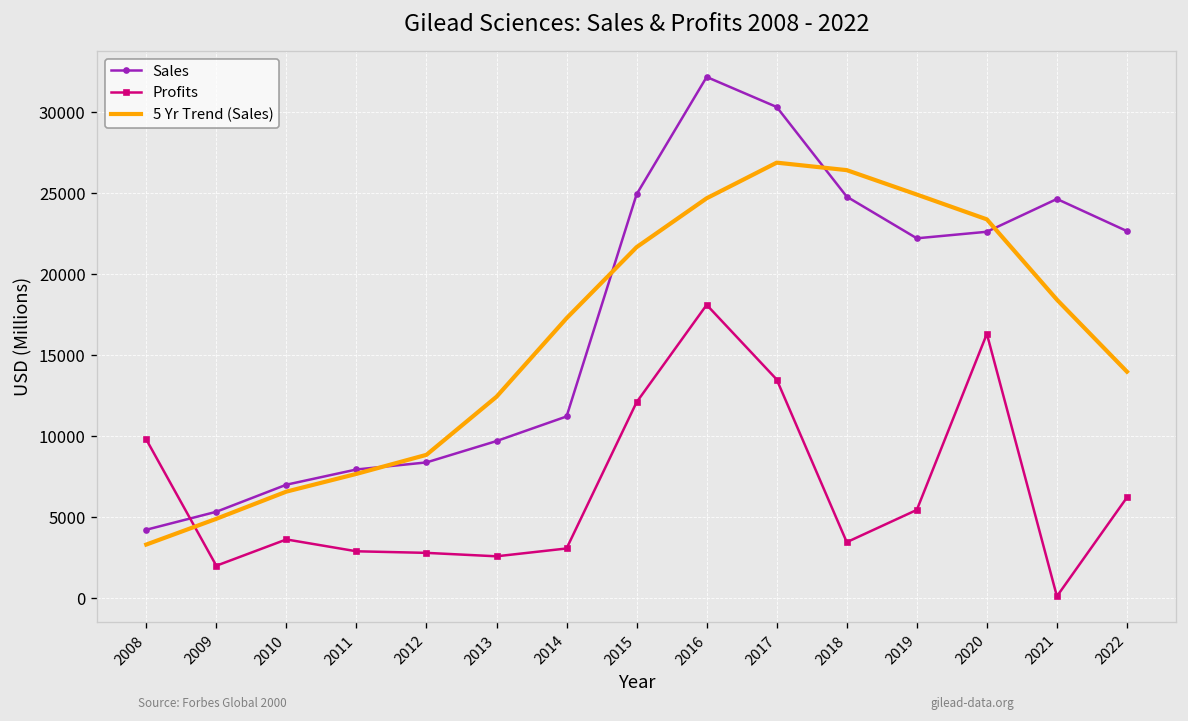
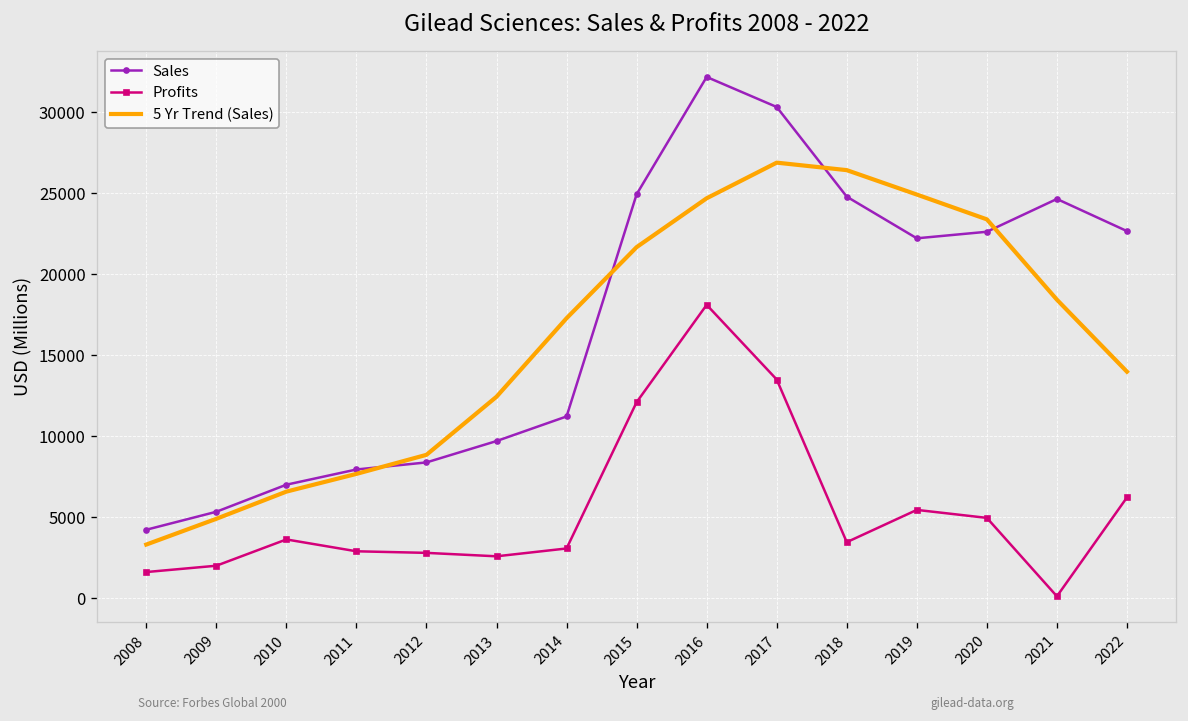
  {
    "Sales": {
      "2008": 4200,
      "2009": 5300,
      "2010": 7000,
      "2011": 7900,
      "2012": 8400,
      "2013": 9700,
      "2014": 11200,
      "2015": 24900,
      "2016": 32200,
      "2017": 30300,
      "2018": 24800,
      "2019": 22200,
      "2020": 22600,
      "2021": 24600,
      "2022": 22700
    },
    "Profits": {
-     "2008": 9800,
+     "2008": 1600,
      "2009": 2000,
      "2010": 3600,
      "2011": 2900,
      "2012": 2800,
      "2013": 2600,
      "2014": 3100,
      "2015": 12100,
      "2016": 18100,
      "2017": 13500,
      "2018": 3500,
      "2019": 5500,
-     "2020": 16300,
+     "2020": 5000,
      "2021": 100,
      "2022": 6200
    },
    "5 Yr Trend (Sales)": {
      "2008": 3300,
      "2009": 4900,
      "2010": 6600,
      "2011": 7700,
      "2012": 8900,
      "2013": 12400,
      "2014": 17300,
      "2015": 21700,
      "2016": 24700,
      "2017": 26900,
      "2018": 26400,
      "2019": 24900,
      "2020": 23400,
      "2021": 18400,
      "2022": 14000
    }
  }
